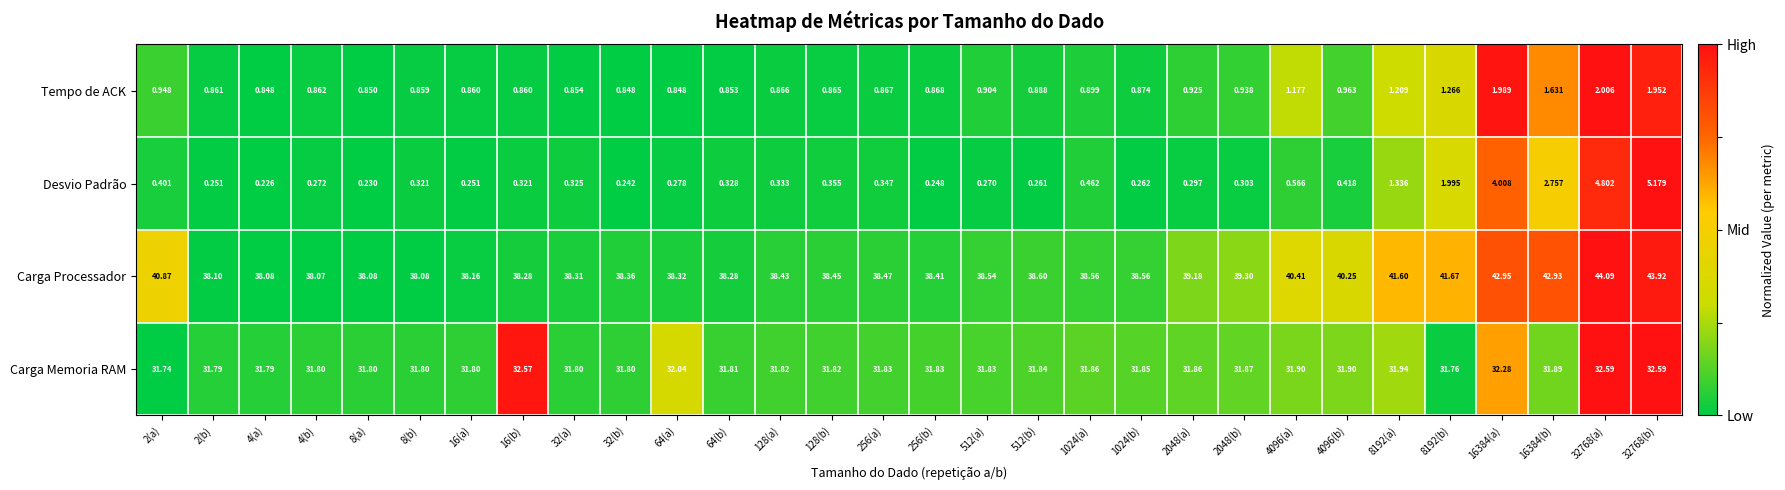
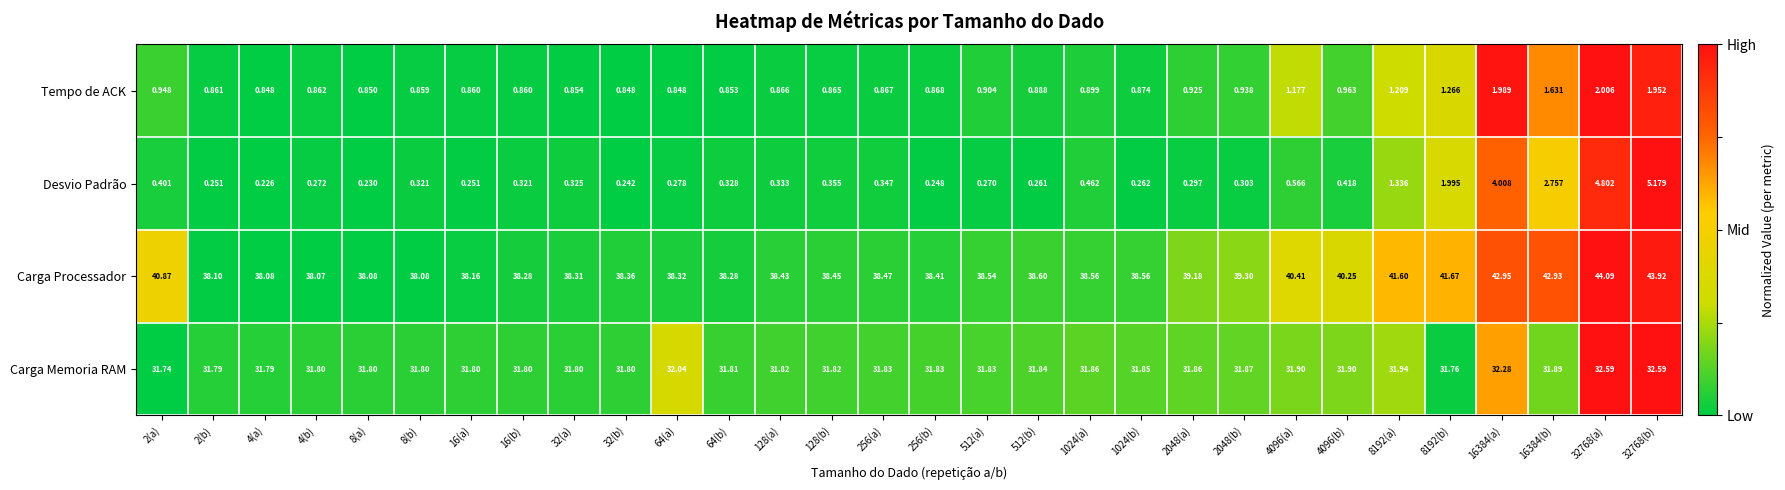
  {
    "Tempo de ACK": {
      "2(a)": 0.948,
      "2(b)": 0.861,
      "4(a)": 0.848,
      "4(b)": 0.862,
      "8(a)": 0.850,
      "8(b)": 0.859,
      "16(a)": 0.860,
      "16(b)": 0.860,
      "32(a)": 0.854,
      "32(b)": 0.848,
      "64(a)": 0.848,
      "64(b)": 0.853,
      "128(a)": 0.866,
      "128(b)": 0.865,
      "256(a)": 0.867,
      "256(b)": 0.868,
      "512(a)": 0.904,
      "512(b)": 0.888,
      "1024(a)": 0.899,
      "1024(b)": 0.874,
      "2048(a)": 0.925,
      "2048(b)": 0.938,
      "4096(a)": 1.177,
      "4096(b)": 0.963,
      "8192(a)": 1.209,
      "8192(b)": 1.266,
      "16384(a)": 1.989,
      "16384(b)": 1.631,
      "32768(a)": 2.006,
      "32768(b)": 1.952
    },
    "Desvio Padrão": {
      "2(a)": 0.401,
      "2(b)": 0.251,
      "4(a)": 0.226,
      "4(b)": 0.272,
      "8(a)": 0.230,
      "8(b)": 0.321,
      "16(a)": 0.251,
      "16(b)": 0.321,
      "32(a)": 0.325,
      "32(b)": 0.242,
      "64(a)": 0.278,
      "64(b)": 0.328,
      "128(a)": 0.333,
      "128(b)": 0.355,
      "256(a)": 0.347,
      "256(b)": 0.248,
      "512(a)": 0.270,
      "512(b)": 0.261,
      "1024(a)": 0.462,
      "1024(b)": 0.262,
      "2048(a)": 0.297,
      "2048(b)": 0.303,
      "4096(a)": 0.566,
      "4096(b)": 0.418,
      "8192(a)": 1.336,
      "8192(b)": 1.995,
      "16384(a)": 4.008,
      "16384(b)": 2.757,
      "32768(a)": 4.802,
      "32768(b)": 5.179
    },
    "Carga Processador": {
      "2(a)": 40.87,
      "2(b)": 38.10,
      "4(a)": 38.08,
      "4(b)": 38.07,
      "8(a)": 38.08,
      "8(b)": 38.08,
      "16(a)": 38.16,
      "16(b)": 38.28,
      "32(a)": 38.31,
      "32(b)": 38.36,
      "64(a)": 38.32,
      "64(b)": 38.28,
      "128(a)": 38.43,
      "128(b)": 38.45,
      "256(a)": 38.47,
      "256(b)": 38.41,
      "512(a)": 38.54,
      "512(b)": 38.60,
      "1024(a)": 38.56,
      "1024(b)": 38.56,
      "2048(a)": 39.18,
      "2048(b)": 39.30,
      "4096(a)": 40.41,
      "4096(b)": 40.25,
      "8192(a)": 41.60,
      "8192(b)": 41.67,
      "16384(a)": 42.95,
      "16384(b)": 42.93,
      "32768(a)": 44.09,
      "32768(b)": 43.92
    },
    "Carga Memoria RAM": {
      "2(a)": 31.74,
      "2(b)": 31.79,
      "4(a)": 31.79,
      "4(b)": 31.80,
      "8(a)": 31.80,
      "8(b)": 31.80,
      "16(a)": 31.80,
-     "16(b)": 32.57,
+     "16(b)": 31.80,
      "32(a)": 31.80,
      "32(b)": 31.80,
      "64(a)": 32.04,
      "64(b)": 31.81,
      "128(a)": 31.82,
      "128(b)": 31.82,
      "256(a)": 31.83,
      "256(b)": 31.83,
      "512(a)": 31.83,
      "512(b)": 31.84,
      "1024(a)": 31.86,
      "1024(b)": 31.85,
      "2048(a)": 31.86,
      "2048(b)": 31.87,
      "4096(a)": 31.90,
      "4096(b)": 31.90,
      "8192(a)": 31.94,
      "8192(b)": 31.76,
      "16384(a)": 32.28,
      "16384(b)": 31.89,
      "32768(a)": 32.59,
      "32768(b)": 32.59
    }
  }
